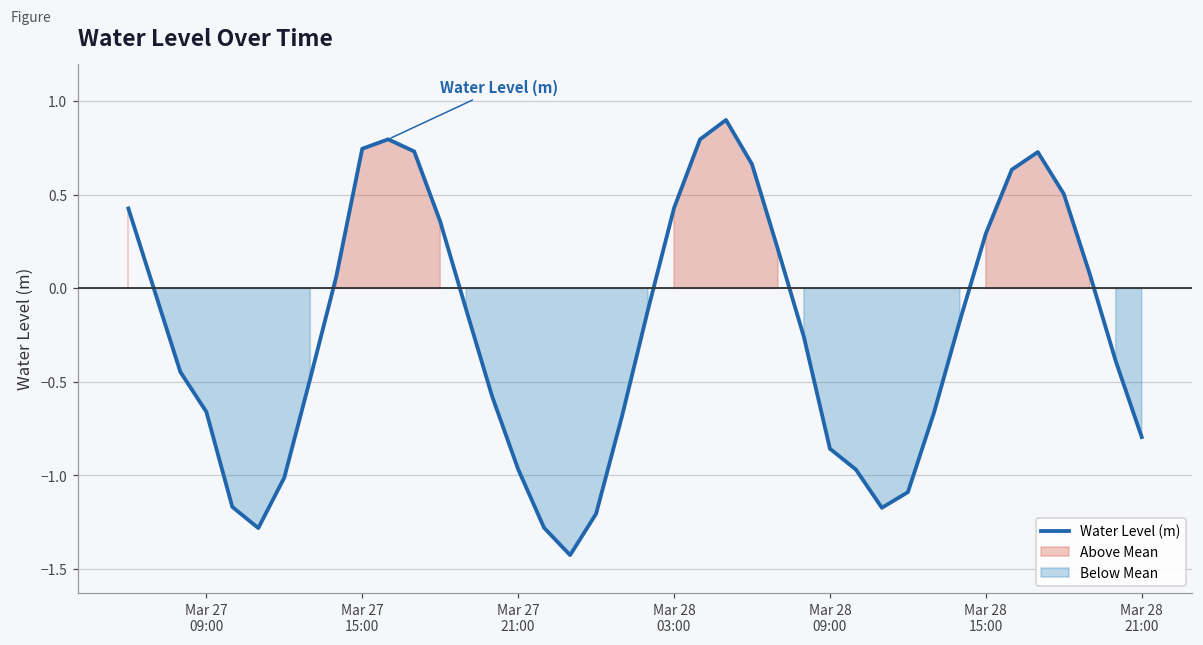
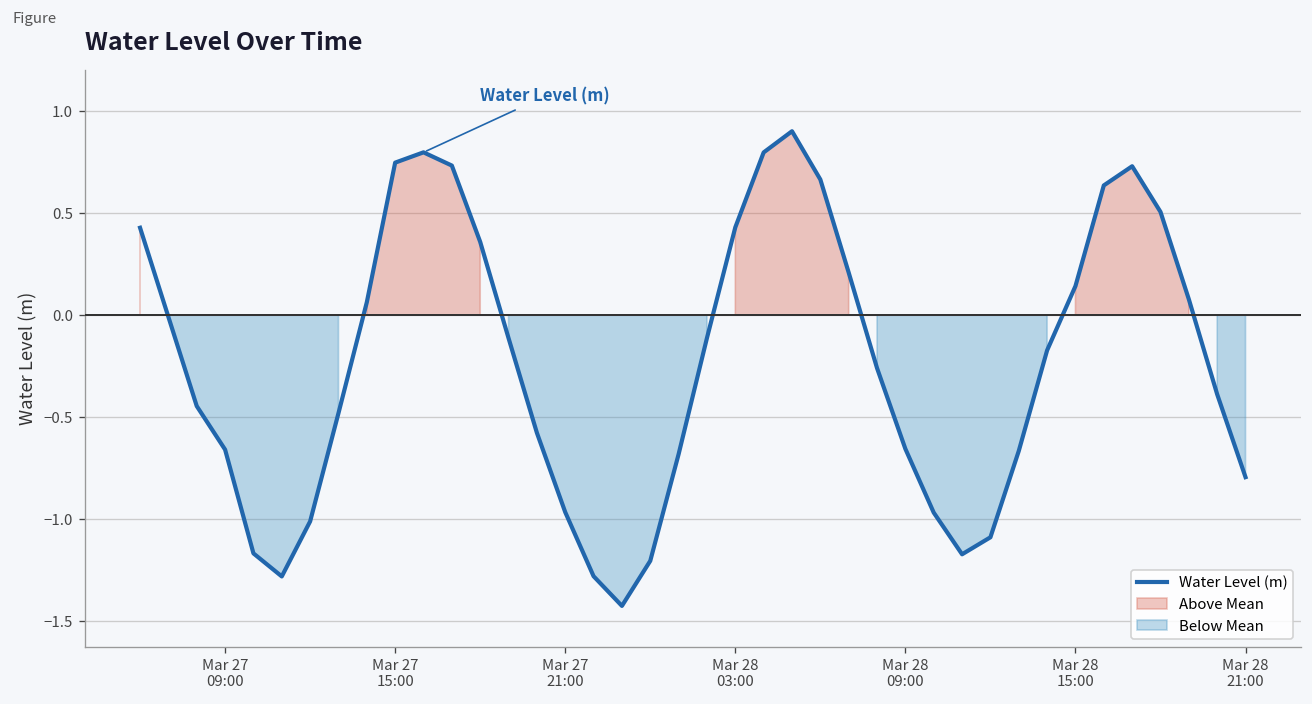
  {
    "Mar 27 09:00": -0.66,
    "Mar 27 15:00": 0.75,
    "Mar 27 21:00": -0.97,
    "Mar 28 03:00": 0.43,
-   "Mar 28 09:00": -0.86,
-   "Mar 28 15:00": 0.29,
+   "Mar 28 09:00": -0.66,
+   "Mar 28 15:00": 0.14,
    "Mar 28 21:00": -0.80
  }
